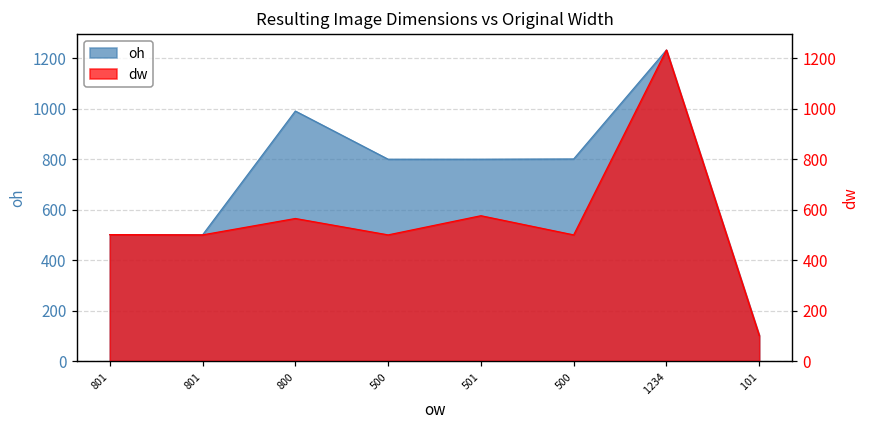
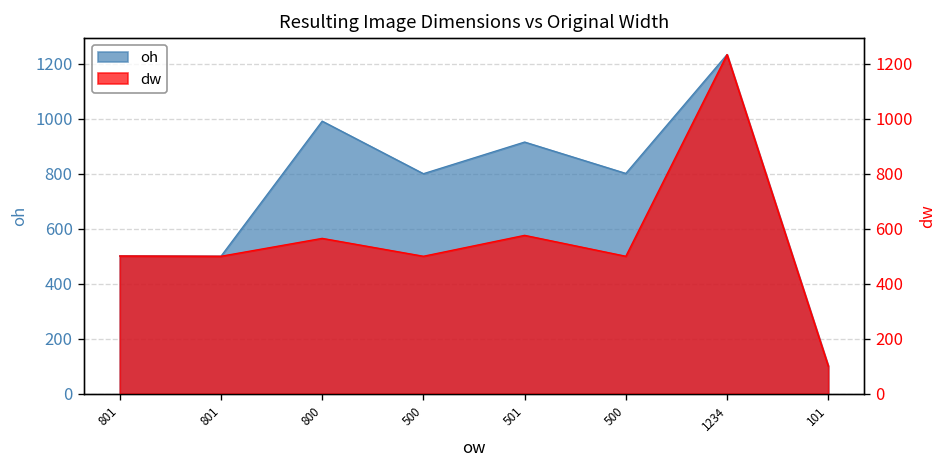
  {
    "oh": {
      "800": 990,
-     "501": 800,
+     "501": 920,
      "1234": 1230,
      "101": 100
    },
    "dw": {
      "800": 570,
      "501": 580,
      "1234": 1230,
      "101": 100
    }
  }
